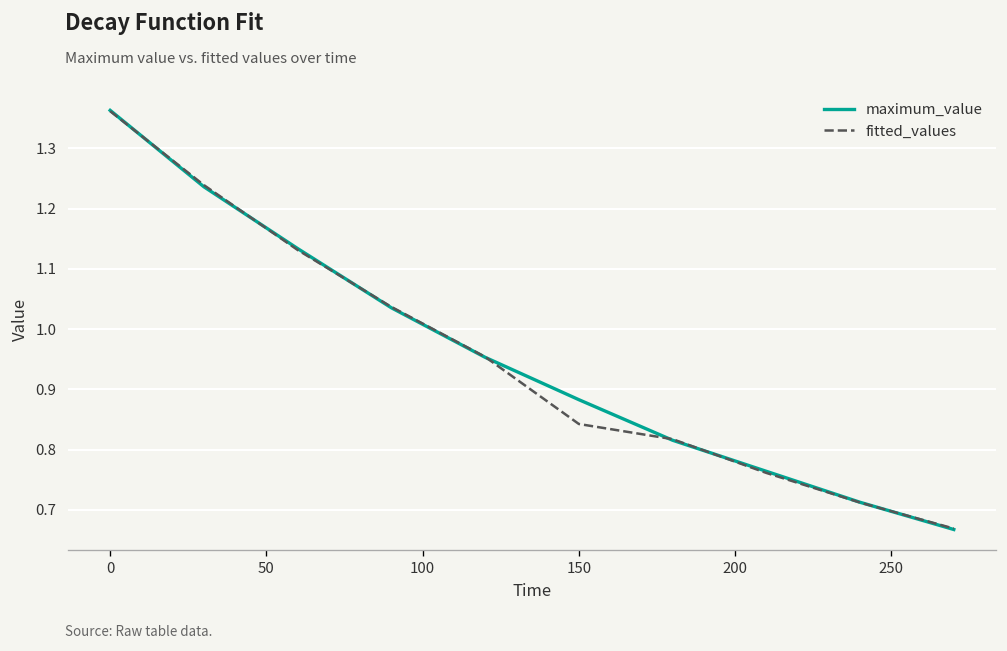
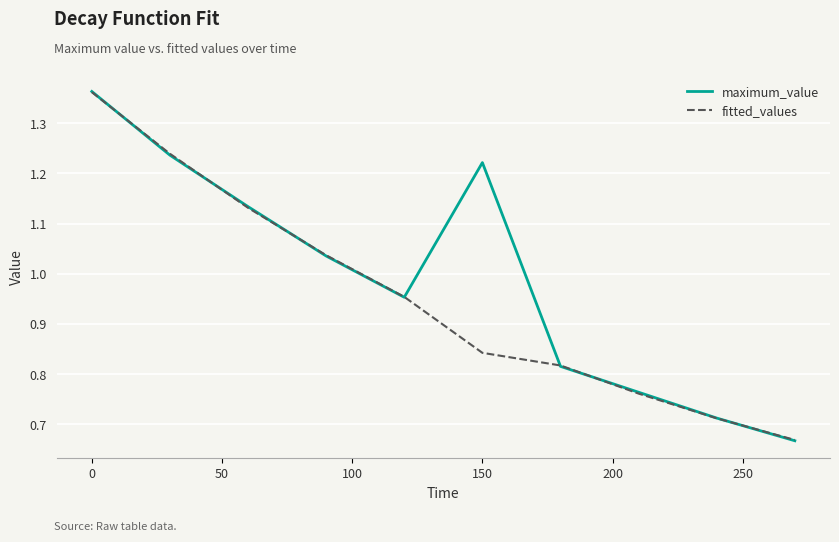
  {
    "maximum_value": {
-     "150": 0.88
+     "150": 1.22
    },
    "fitted_values": {
      "150": 0.84
    }
  }
